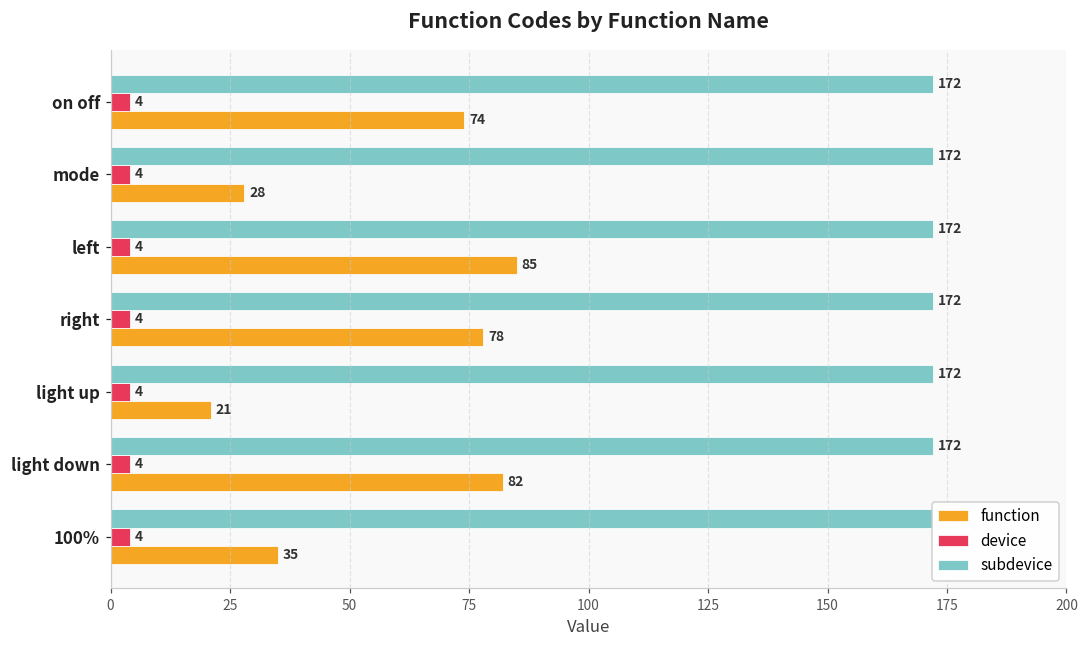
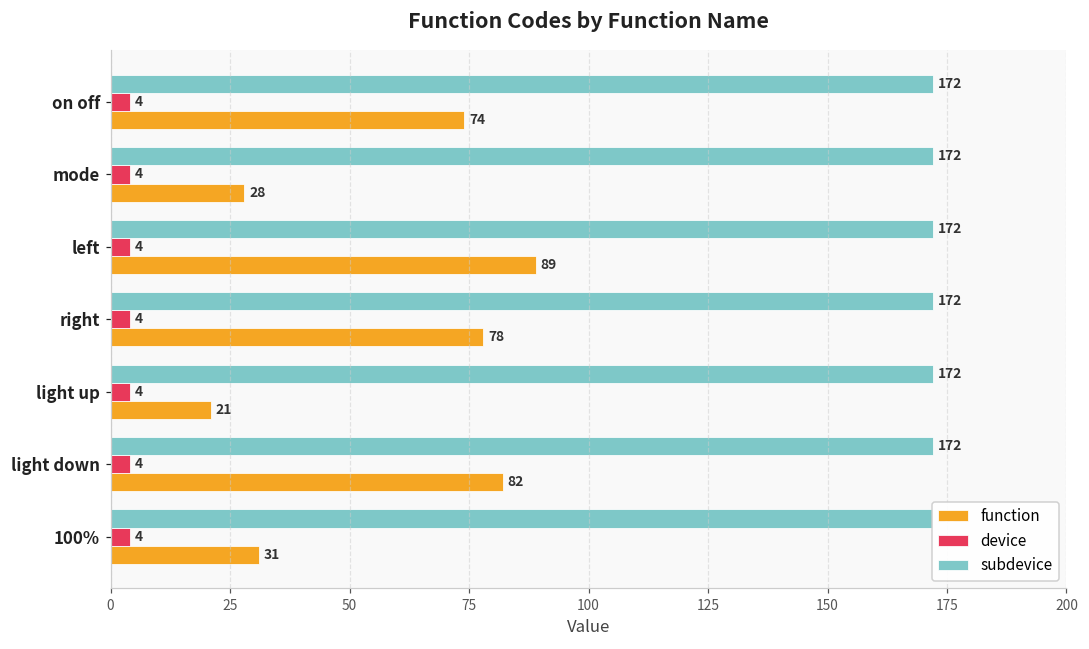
  {
    "function": {
      "on off": 74,
      "mode": 28,
-     "left": 85,
+     "left": 89,
      "right": 78,
      "light up": 21,
      "light down": 82,
-     "100%": 35
+     "100%": 31
    },
    "device": {
      "on off": 4,
      "mode": 4,
      "left": 4,
      "right": 4,
      "light up": 4,
      "light down": 4,
      "100%": 4
    },
    "subdevice": {
      "on off": 172,
      "mode": 172,
      "left": 172,
      "right": 172,
      "light up": 172,
      "light down": 172
    }
  }
